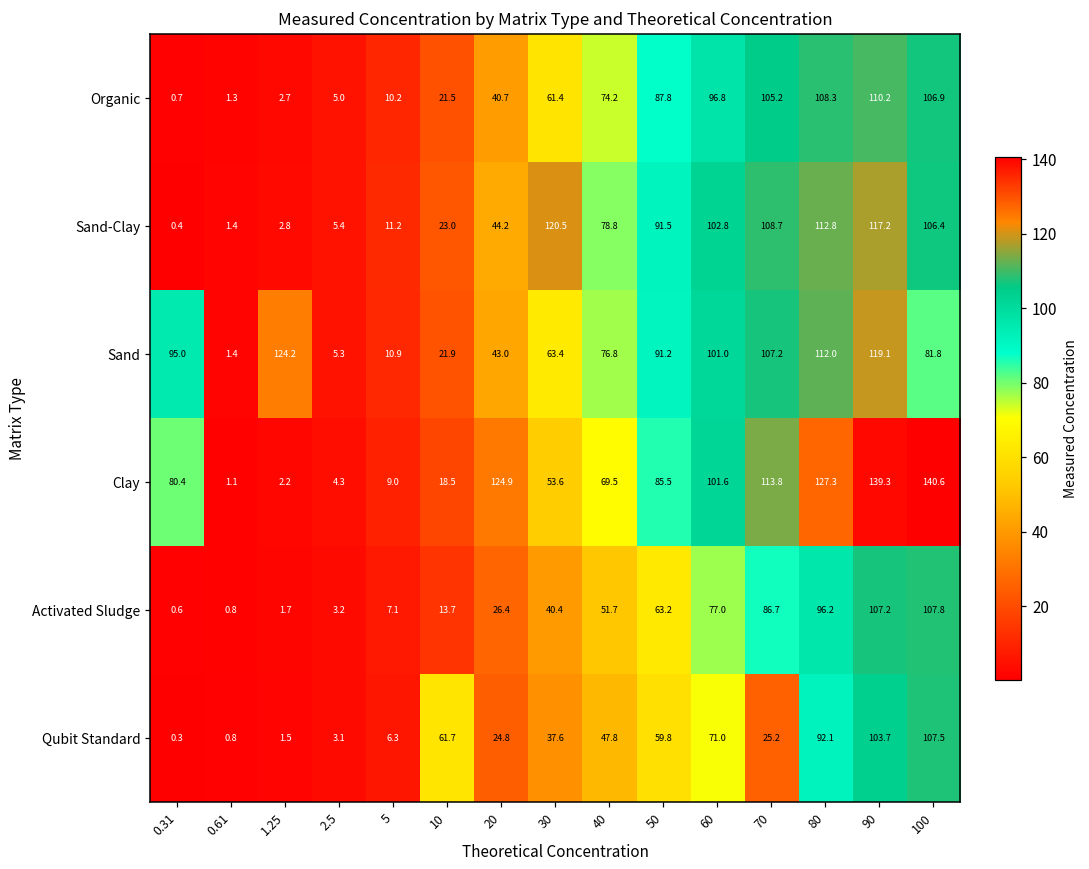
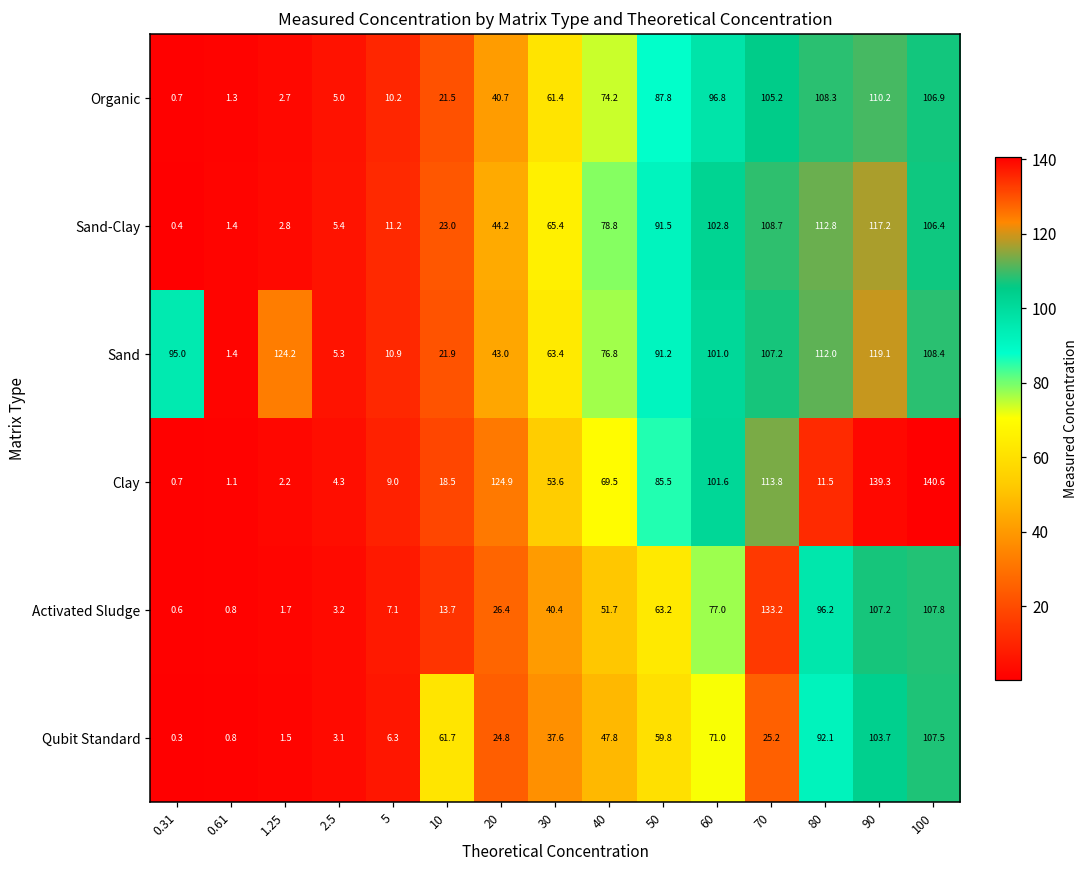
  {
    "Organic": {
      "0.31": 0.7,
      "0.61": 1.3,
      "1.25": 2.7,
      "2.5": 5.0,
      "5": 10.2,
      "10": 21.5,
      "20": 40.7,
      "30": 61.4,
      "40": 74.2,
      "50": 87.8,
      "60": 96.8,
      "70": 105.2,
      "80": 108.3,
      "90": 110.2,
      "100": 106.9
    },
    "Sand-Clay": {
      "0.31": 0.4,
      "0.61": 1.4,
      "1.25": 2.8,
      "2.5": 5.4,
      "5": 11.2,
      "10": 23.0,
      "20": 44.2,
-     "30": 120.5,
+     "30": 65.4,
      "40": 78.8,
      "50": 91.5,
      "60": 102.8,
      "70": 108.7,
      "80": 112.8,
      "90": 117.2,
      "100": 106.4
    },
    "Sand": {
      "0.31": 95.0,
      "0.61": 1.4,
      "1.25": 124.2,
      "2.5": 5.3,
      "5": 10.9,
      "10": 21.9,
      "20": 43.0,
      "30": 63.4,
      "40": 76.8,
      "50": 91.2,
      "60": 101.0,
      "70": 107.2,
      "80": 112.0,
      "90": 119.1,
-     "100": 81.8
+     "100": 108.4
    },
    "Clay": {
-     "0.31": 80.4,
+     "0.31": 0.7,
      "0.61": 1.1,
      "1.25": 2.2,
      "2.5": 4.3,
      "5": 9.0,
      "10": 18.5,
      "20": 124.9,
      "30": 53.6,
      "40": 69.5,
      "50": 85.5,
      "60": 101.6,
      "70": 113.8,
-     "80": 127.3,
+     "80": 11.5,
      "90": 139.3,
      "100": 140.6
    },
    "Activated Sludge": {
      "0.31": 0.6,
      "0.61": 0.8,
      "1.25": 1.7,
      "2.5": 3.2,
      "5": 7.1,
      "10": 13.7,
      "20": 26.4,
      "30": 40.4,
      "40": 51.7,
      "50": 63.2,
      "60": 77.0,
-     "70": 86.7,
+     "70": 133.2,
      "80": 96.2,
      "90": 107.2,
      "100": 107.8
    },
    "Qubit Standard": {
      "0.31": 0.3,
      "0.61": 0.8,
      "1.25": 1.5,
      "2.5": 3.1,
      "5": 6.3,
      "10": 61.7,
      "20": 24.8,
      "30": 37.6,
      "40": 47.8,
      "50": 59.8,
      "60": 71.0,
      "70": 25.2,
      "80": 92.1,
      "90": 103.7,
      "100": 107.5
    }
  }
